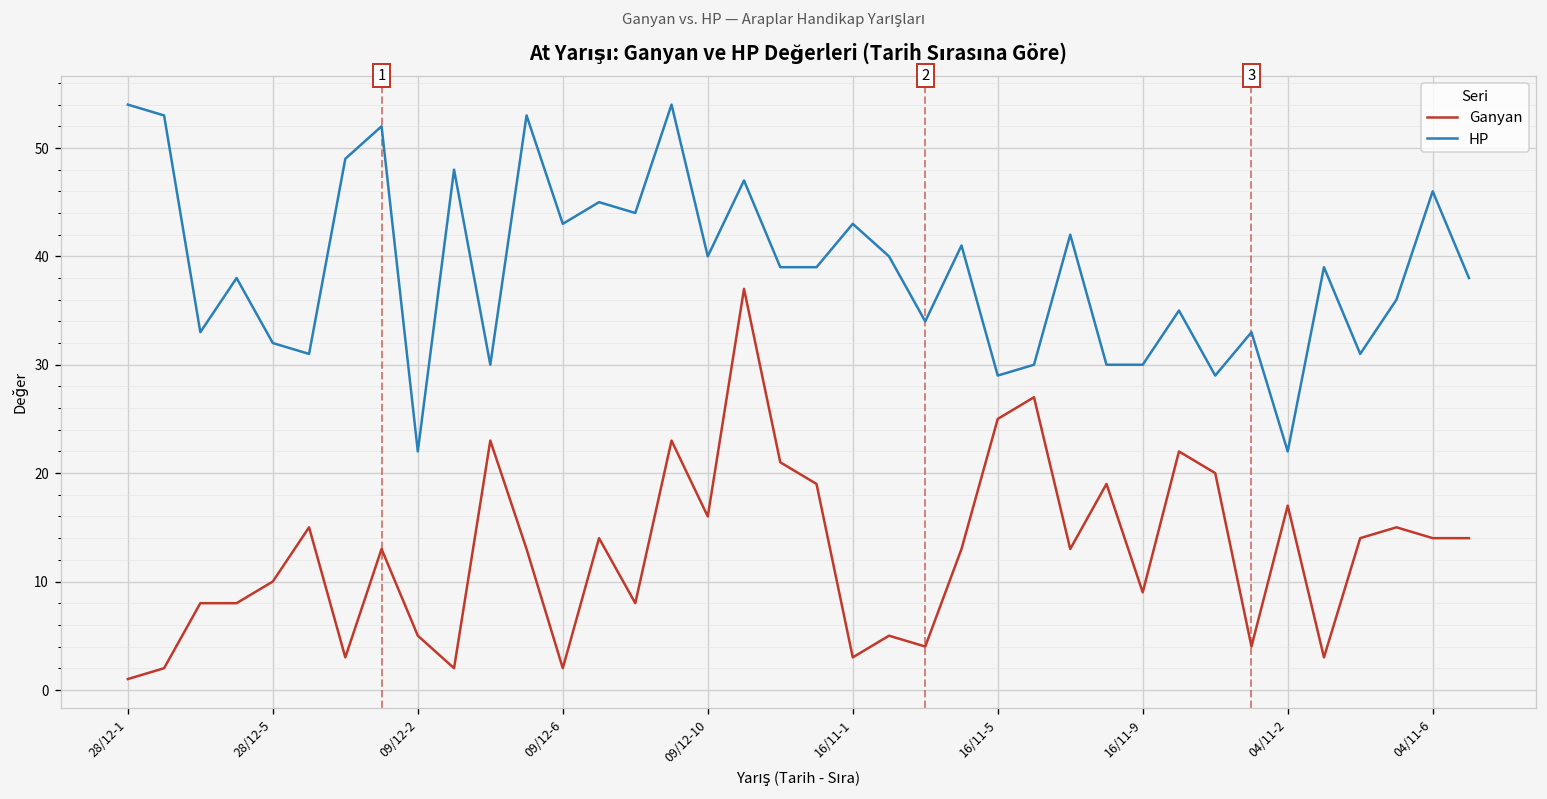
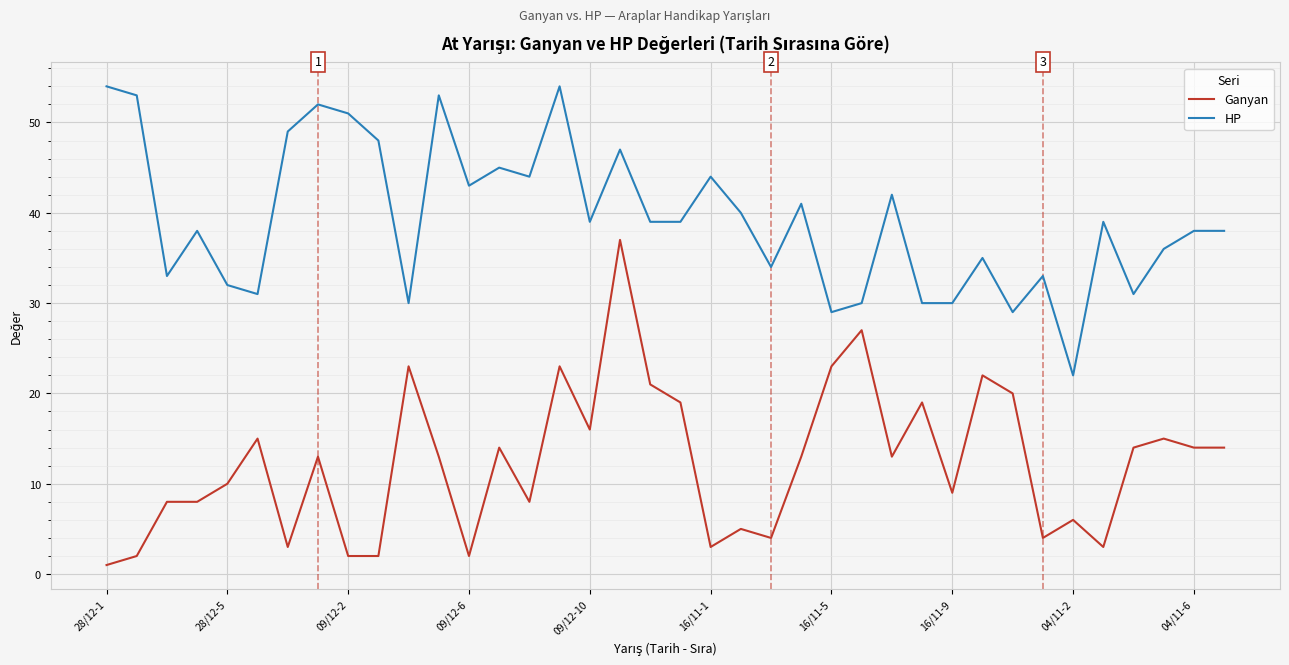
  {
    "Ganyan": {
      "28/12-1": 1,
      "28/12-5": 10,
-     "09/12-2": 5,
+     "09/12-2": 2,
      "09/12-6": 2,
      "09/12-10": 16,
      "16/11-1": 3,
-     "16/11-5": 25,
+     "16/11-5": 23,
      "16/11-9": 9,
-     "04/11-2": 17,
+     "04/11-2": 6,
      "04/11-6": 14
    },
    "HP": {
      "28/12-1": 54,
      "28/12-5": 32,
-     "09/12-2": 22,
+     "09/12-2": 51,
      "09/12-6": 43,
-     "09/12-10": 40,
-     "16/11-1": 43,
+     "09/12-10": 39,
+     "16/11-1": 44,
      "16/11-5": 29,
      "16/11-9": 30,
      "04/11-2": 22,
-     "04/11-6": 46
+     "04/11-6": 38
    }
  }
